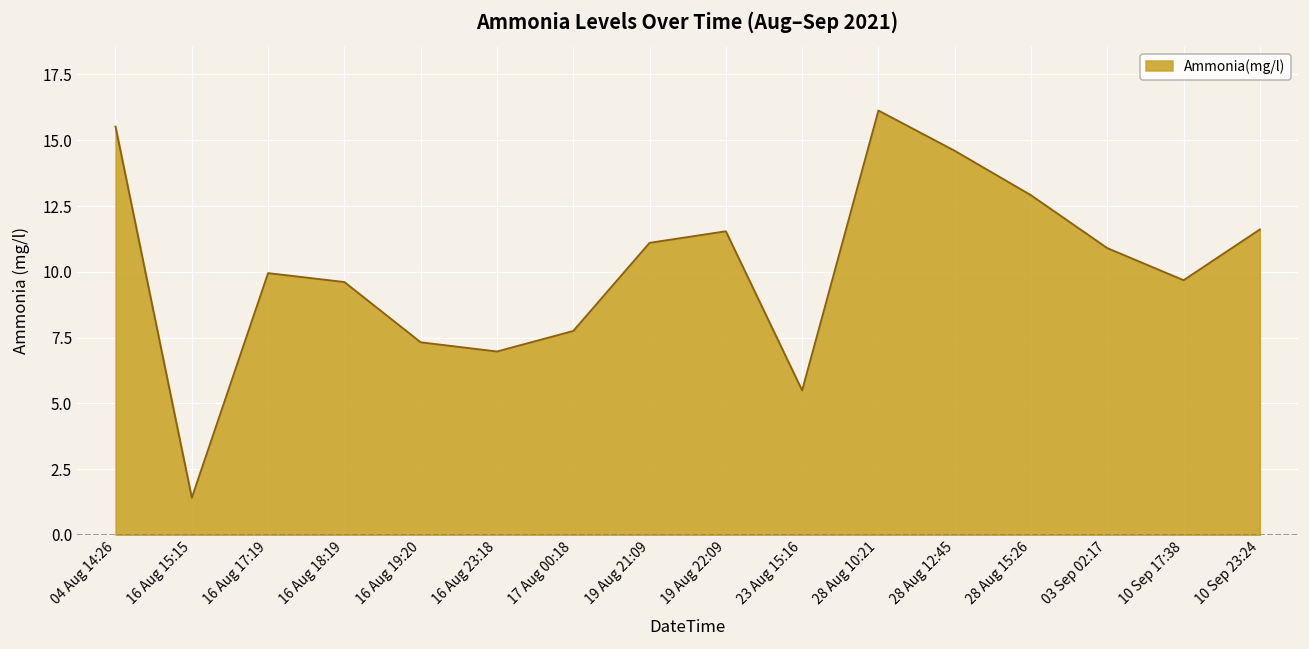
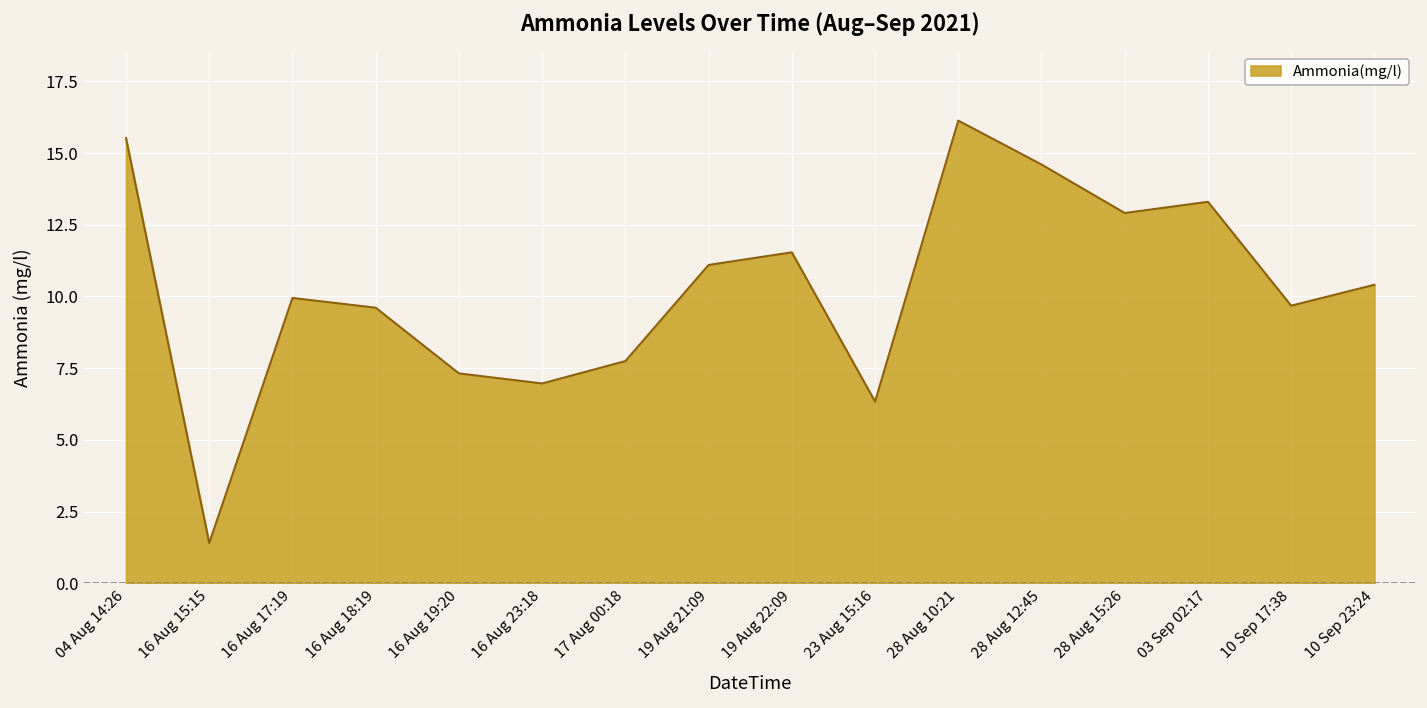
  {
    "04 Aug 14:26": 15.5,
    "16 Aug 15:15": 1.4,
    "16 Aug 17:19": 10.0,
    "16 Aug 18:19": 9.6,
    "16 Aug 19:20": 7.3,
    "16 Aug 23:18": 7.0,
    "17 Aug 00:18": 7.8,
    "19 Aug 21:09": 11.1,
    "19 Aug 22:09": 11.5,
-   "23 Aug 15:16": 5.5,
+   "23 Aug 15:16": 6.3,
    "28 Aug 10:21": 16.1,
    "28 Aug 12:45": 14.6,
    "28 Aug 15:26": 12.9,
-   "03 Sep 02:17": 10.9,
+   "03 Sep 02:17": 13.3,
    "10 Sep 17:38": 9.7,
-   "10 Sep 23:24": 11.6
+   "10 Sep 23:24": 10.4
  }
